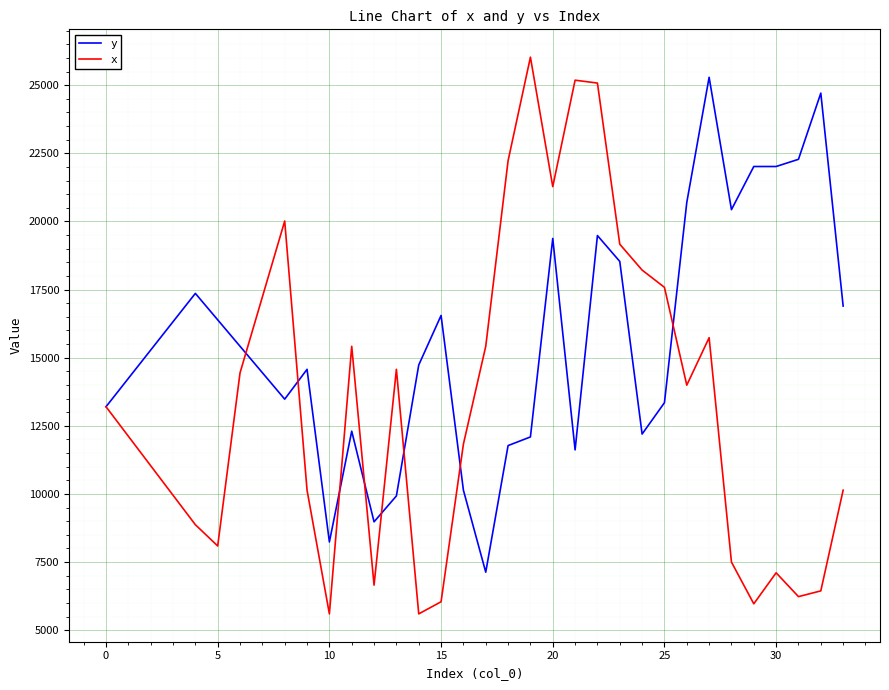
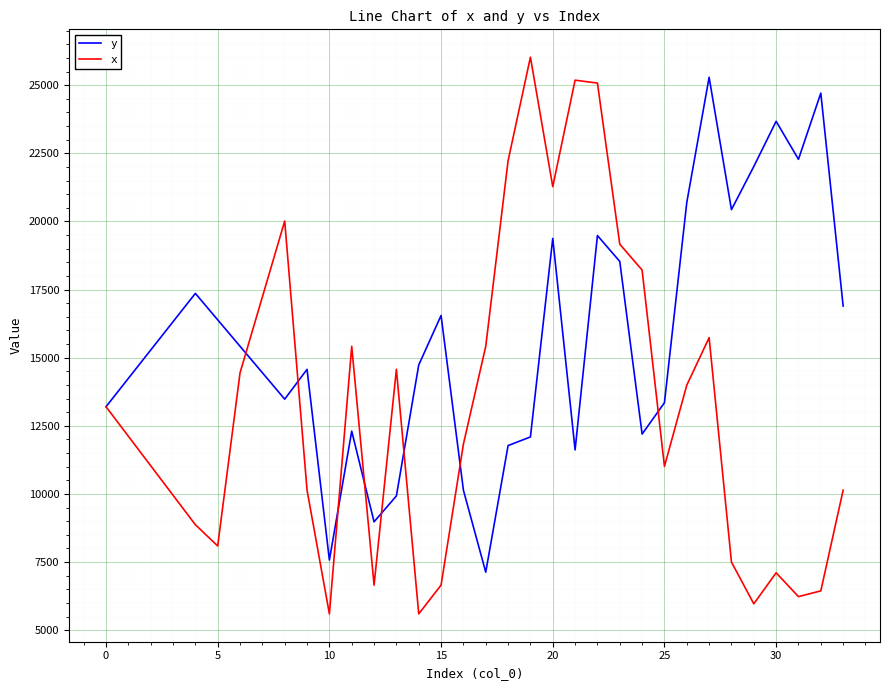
  {
    "y": {
      "5": 16400,
-     "10": 8200,
+     "10": 7600,
      "15": 16600,
      "20": 19400,
      "25": 13300,
-     "30": 22000
+     "30": 23700
    },
    "x": {
      "5": 8100,
      "10": 5600,
-     "15": 6000,
+     "15": 6700,
      "20": 21300,
-     "25": 17600,
+     "25": 11000,
      "30": 7100
    }
  }
